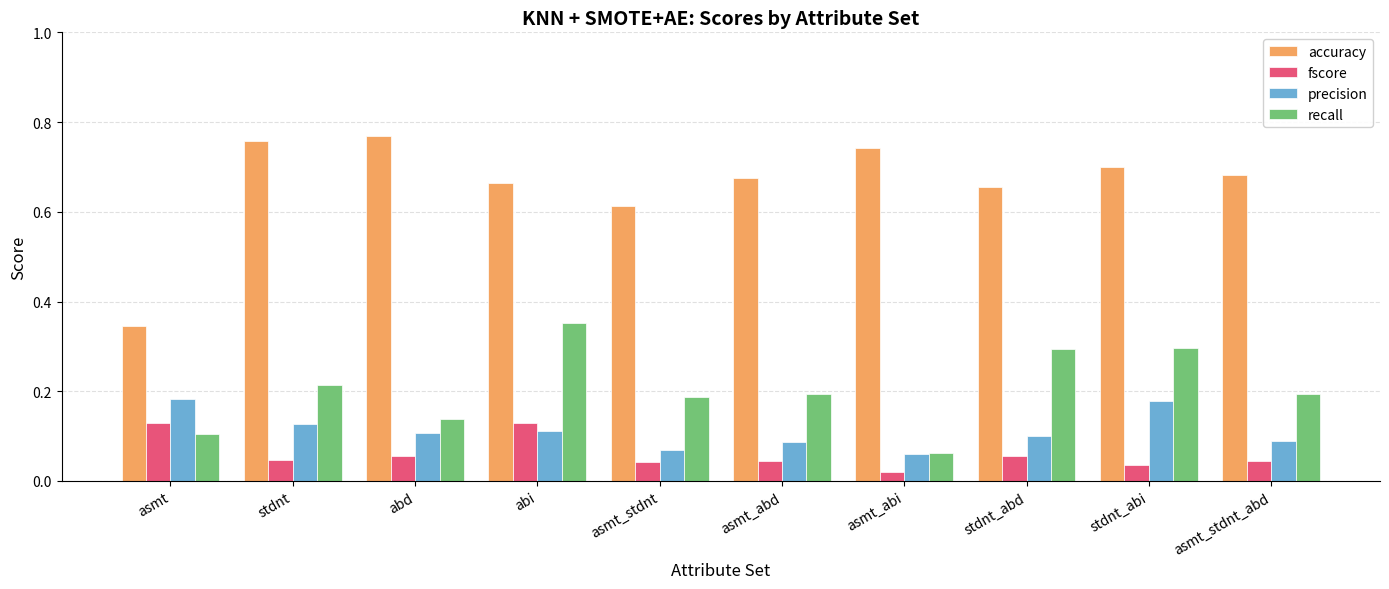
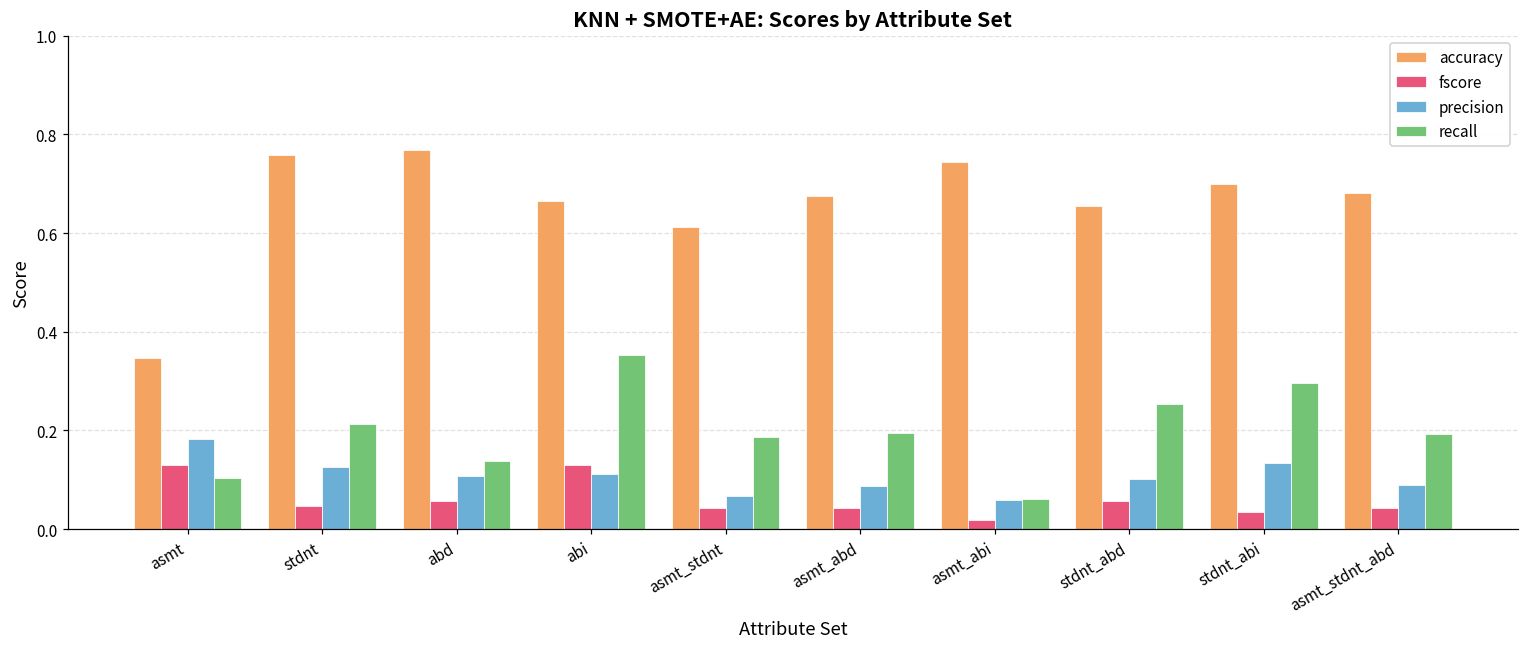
  {
    "accuracy": {
      "asmt": 0.35,
      "stdnt": 0.76,
      "abd": 0.77,
      "abi": 0.66,
      "asmt_stdnt": 0.61,
      "asmt_abd": 0.68,
      "asmt_abi": 0.74,
      "stdnt_abd": 0.66,
      "stdnt_abi": 0.70,
      "asmt_stdnt_abd": 0.68
    },
    "fscore": {
      "asmt": 0.13,
      "stdnt": 0.05,
      "abd": 0.06,
      "abi": 0.13,
      "asmt_stdnt": 0.04,
      "asmt_abd": 0.04,
      "asmt_abi": 0.02,
      "stdnt_abd": 0.06,
      "stdnt_abi": 0.03,
      "asmt_stdnt_abd": 0.04
    },
    "precision": {
      "asmt": 0.18,
      "stdnt": 0.13,
      "abd": 0.11,
      "abi": 0.11,
      "asmt_stdnt": 0.07,
      "asmt_abd": 0.09,
      "asmt_abi": 0.06,
      "stdnt_abd": 0.10,
-     "stdnt_abi": 0.18,
+     "stdnt_abi": 0.13,
      "asmt_stdnt_abd": 0.09
    },
    "recall": {
      "asmt": 0.10,
      "stdnt": 0.21,
      "abd": 0.14,
      "abi": 0.35,
      "asmt_stdnt": 0.19,
      "asmt_abd": 0.19,
      "asmt_abi": 0.06,
-     "stdnt_abd": 0.29,
+     "stdnt_abd": 0.25,
      "stdnt_abi": 0.30,
      "asmt_stdnt_abd": 0.19
    }
  }
